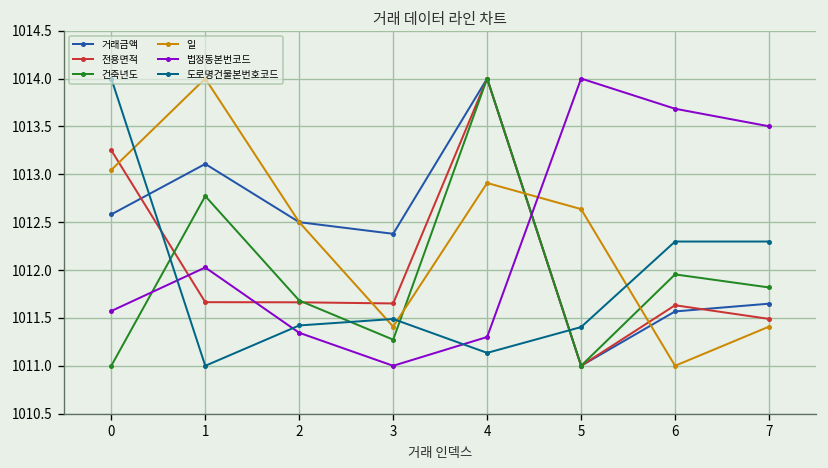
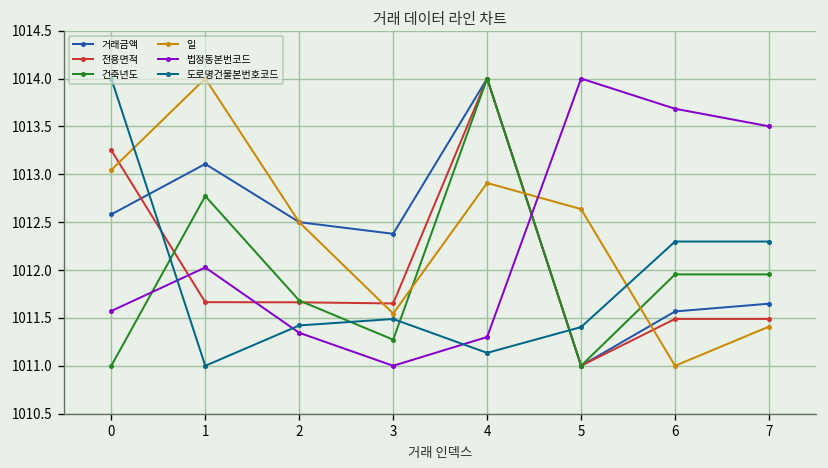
  {
    "전용면적": {
      "0": 1013.3,
      "1": 1011.7,
      "3": 1011.7,
-     "6": 1011.6,
+     "6": 1011.5,
      "7": 1011.5
    },
    "건축년도": {
      "0": 1011.0,
      "1": 1012.8,
      "3": 1011.3,
      "6": 1012.0,
-     "7": 1011.8
+     "7": 1012.0
    },
    "일": {
      "0": 1013.0,
-     "3": 1011.4,
+     "3": 1011.5,
      "4": 1012.9,
      "5": 1012.6,
      "6": 1011.0,
      "7": 1011.4
    },
    "법정동본번코드": {
      "0": 1011.6,
      "1": 1012.0,
      "2": 1011.3,
      "3": 1011.0,
      "4": 1011.3,
      "5": 1014.0,
      "6": 1013.7,
      "7": 1013.5
    }
  }
